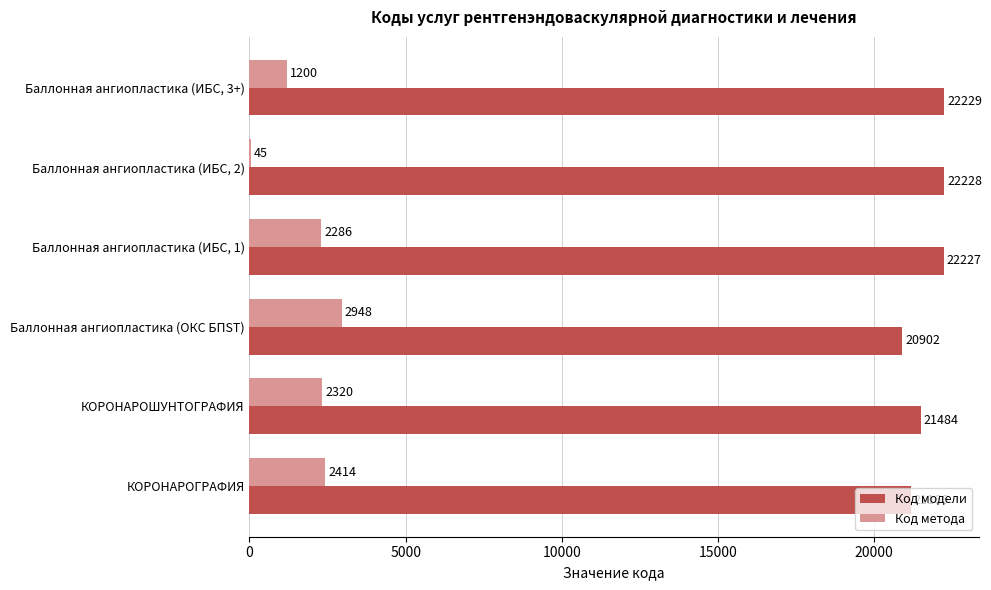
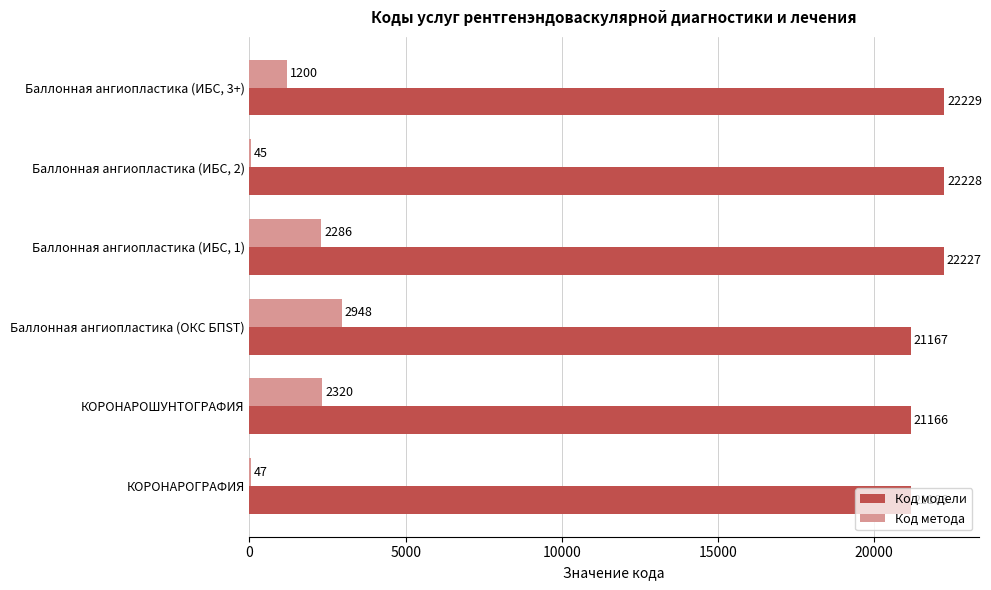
  {
    "Код модели": {
      "Баллонная ангиопластика (ИБС, 3+)": 22229,
      "Баллонная ангиопластика (ИБС, 2)": 22228,
      "Баллонная ангиопластика (ИБС, 1)": 22227,
-     "Баллонная ангиопластика (ОКС БПST)": 20902,
-     "КОРОНАРОШУНТОГРАФИЯ": 21484
+     "Баллонная ангиопластика (ОКС БПST)": 21167,
+     "КОРОНАРОШУНТОГРАФИЯ": 21166
    },
    "Код метода": {
      "Баллонная ангиопластика (ИБС, 3+)": 1200,
      "Баллонная ангиопластика (ИБС, 2)": 45,
      "Баллонная ангиопластика (ИБС, 1)": 2286,
      "Баллонная ангиопластика (ОКС БПST)": 2948,
      "КОРОНАРОШУНТОГРАФИЯ": 2320,
-     "КОРОНАРОГРАФИЯ": 2414
+     "КОРОНАРОГРАФИЯ": 47
    }
  }
